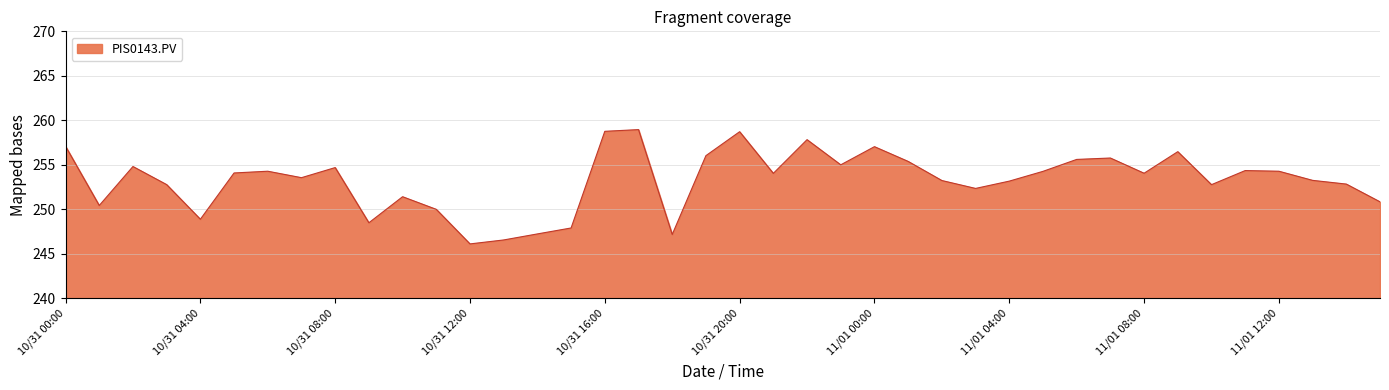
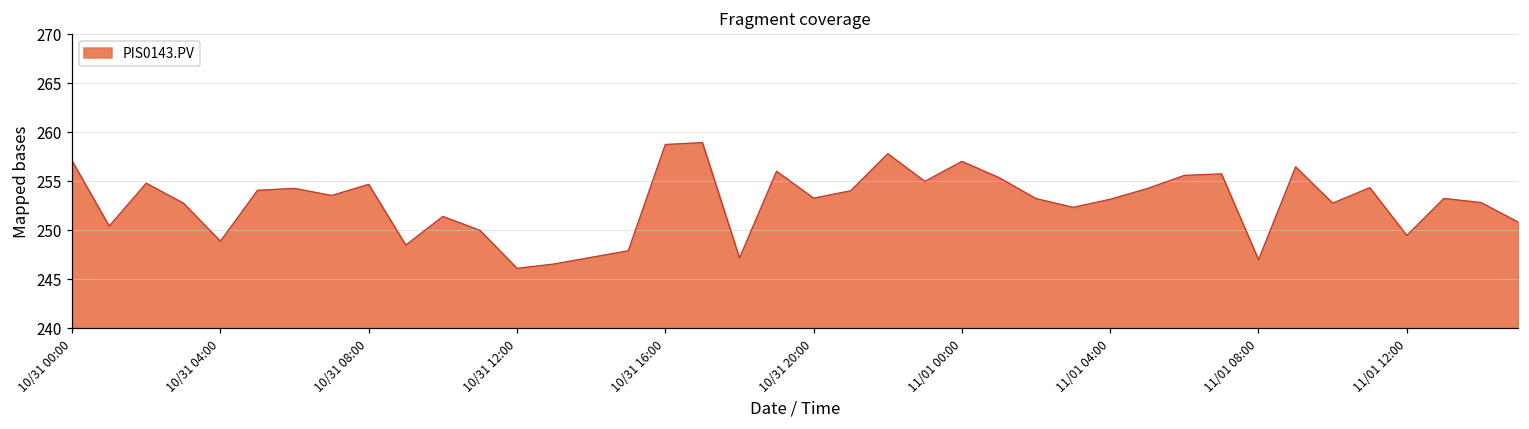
  {
    "10/31 00:00": 257,
    "10/31 04:00": 249,
    "10/31 08:00": 255,
    "10/31 12:00": 246,
    "10/31 16:00": 259,
-   "10/31 20:00": 259,
+   "10/31 20:00": 253,
    "11/01 00:00": 257,
    "11/01 04:00": 253,
-   "11/01 08:00": 254,
-   "11/01 12:00": 254
+   "11/01 08:00": 247,
+   "11/01 12:00": 249
  }
